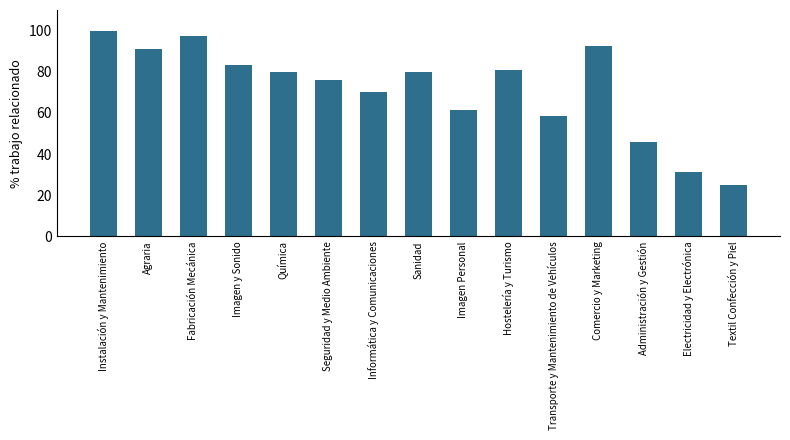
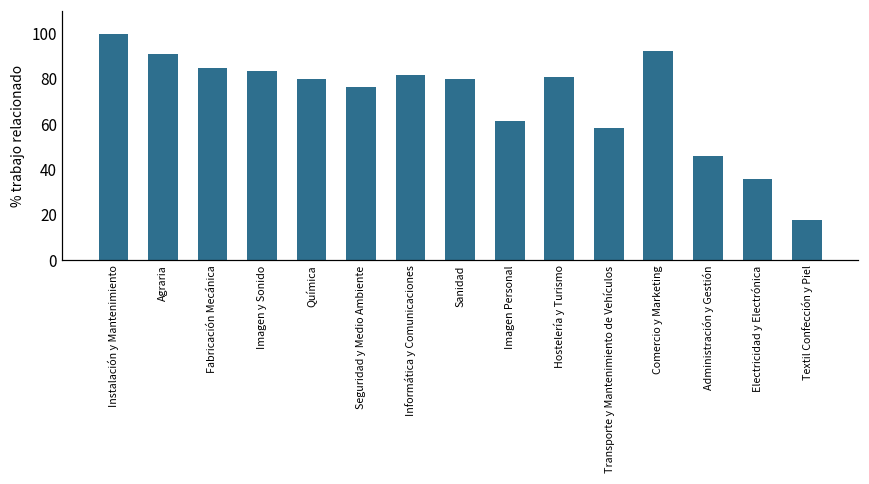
  {
    "Instalación y Mantenimiento": 100,
    "Agraria": 91,
-   "Fabricación Mecánica": 97,
+   "Fabricación Mecánica": 85,
    "Imagen y Sonido": 83,
    "Química": 80,
    "Seguridad y Medio Ambiente": 76,
-   "Informática y Comunicaciones": 70,
+   "Informática y Comunicaciones": 82,
    "Sanidad": 80,
    "Imagen Personal": 62,
    "Hostelería y Turismo": 81,
    "Transporte y Mantenimiento de Vehículos": 58,
    "Comercio y Marketing": 93,
    "Administración y Gestión": 46,
-   "Electricidad y Electrónica": 31,
-   "Textil Confección y Piel": 25
+   "Electricidad y Electrónica": 36,
+   "Textil Confección y Piel": 18
  }
